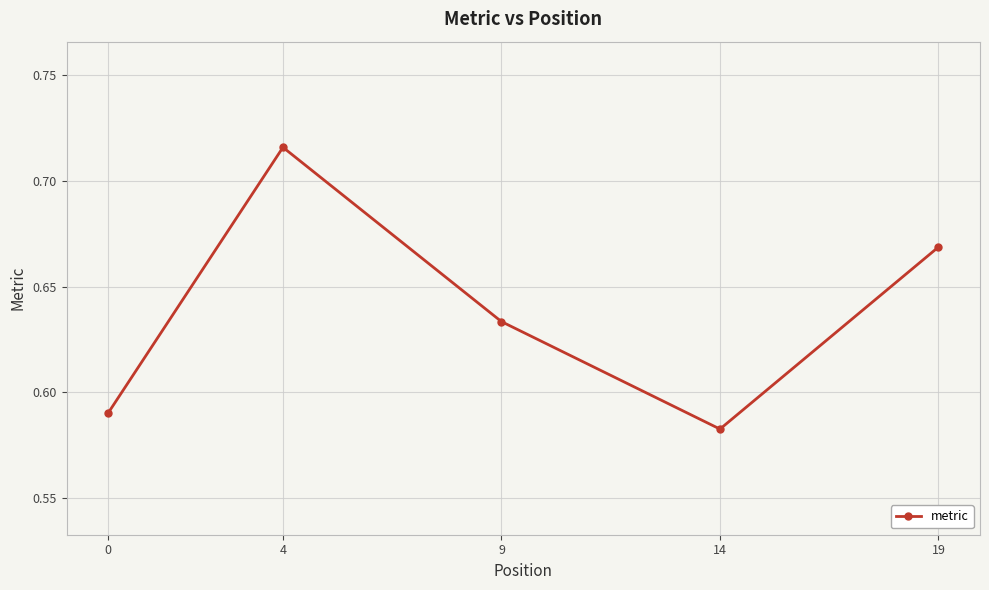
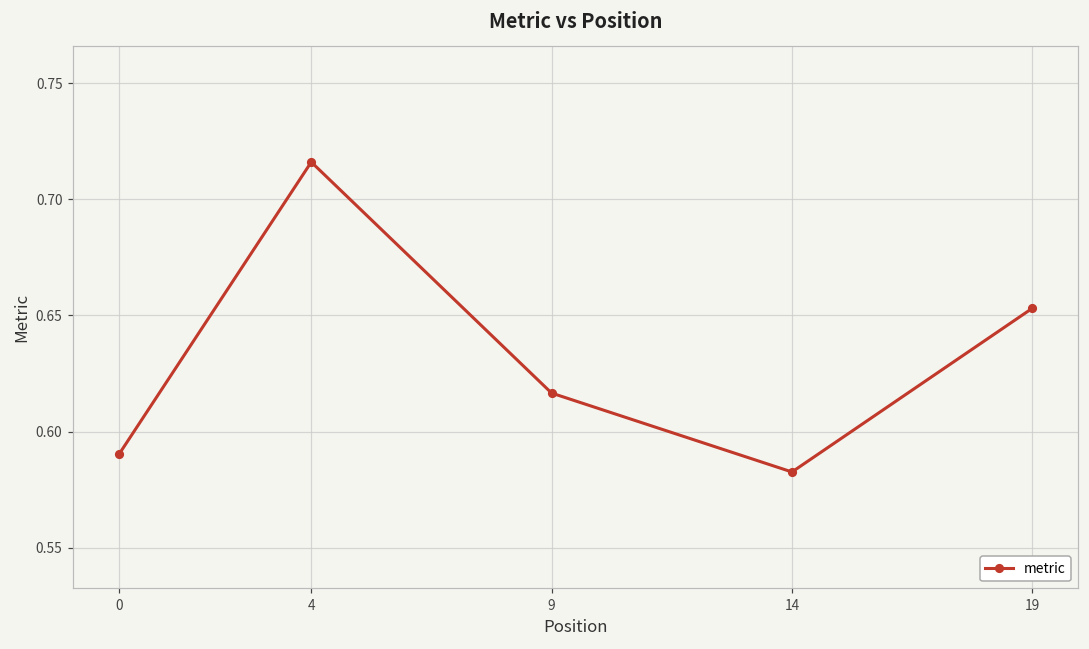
  {
    "0": 0.590,
    "4": 0.716,
-   "9": 0.634,
+   "9": 0.617,
    "14": 0.583,
-   "19": 0.669
+   "19": 0.653
  }
